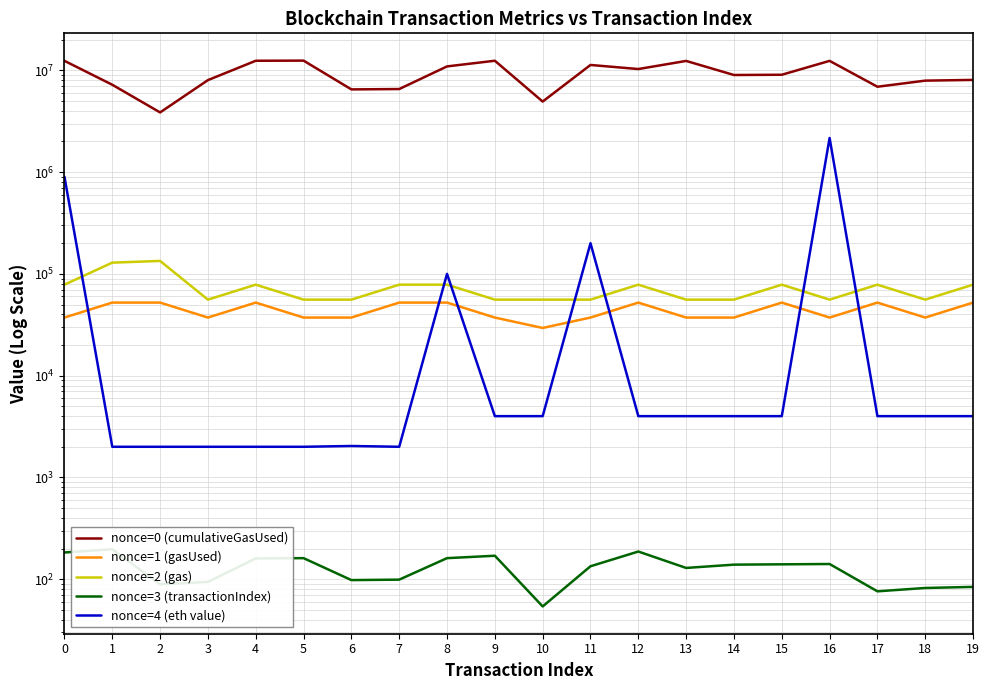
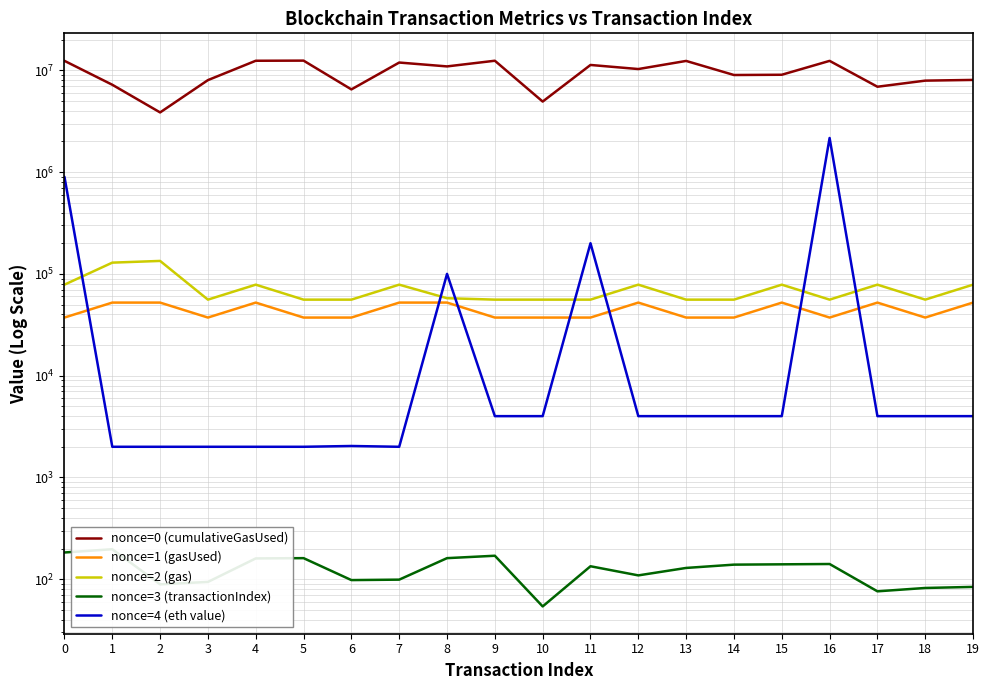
  {
    "nonce=0 (cumulativeGasUsed)": {
      "0": 12000000,
      "1": 7000000,
      "2": 3900000,
      "3": 8000000,
      "4": 12000000,
      "5": 12000000,
      "6": 6000000,
-     "7": 7000000,
+     "7": 12000000,
      "8": 11000000,
      "9": 12000000,
      "10": 5000000,
      "11": 11000000,
      "12": 10000000,
      "13": 12000000,
      "14": 9000000,
      "15": 9000000,
      "16": 12000000,
      "17": 7000000,
      "18": 8000000,
      "19": 8000000
    },
    "nonce=1 (gasUsed)": {
      "0": 37000,
      "1": 50000,
      "2": 50000,
      "3": 37000,
      "4": 50000,
      "5": 37000,
      "6": 37000,
      "7": 50000,
      "8": 50000,
      "9": 37000,
-     "10": 29000,
+     "10": 37000,
      "11": 37000,
      "12": 50000,
      "13": 37000,
      "14": 37000,
      "15": 50000,
      "16": 37000,
      "17": 50000,
      "18": 37000,
      "19": 50000
    },
    "nonce=2 (gas)": {
      "0": 80000,
      "1": 130000,
      "2": 130000,
      "3": 60000,
      "4": 80000,
      "5": 60000,
      "6": 60000,
      "7": 80000,
-     "8": 80000,
+     "8": 60000,
      "9": 60000,
      "10": 60000,
      "11": 60000,
      "12": 80000,
      "13": 60000,
      "14": 60000,
      "15": 80000,
      "16": 60000,
      "17": 80000,
      "18": 60000,
      "19": 80000
    },
    "nonce=3 (transactionIndex)": {
      "0": 180,
      "5": 160,
      "6": 100,
      "7": 100,
      "8": 160,
      "9": 170,
      "10": 50,
      "11": 130,
-     "12": 190,
+     "12": 110,
      "13": 130,
      "14": 140,
      "15": 140,
      "16": 140,
      "17": 80,
      "18": 80,
      "19": 80
    },
    "nonce=4 (eth value)": {
      "0": 900000,
      "1": 2000,
      "2": 2000,
      "3": 2000,
      "4": 2000,
      "5": 2000,
      "6": 2000,
      "7": 2000,
      "8": 100000,
      "9": 4000,
      "10": 4000,
      "11": 200000,
      "12": 4000,
      "13": 4000,
      "14": 4000,
      "15": 4000,
      "16": 2200000,
      "17": 4000,
      "18": 4000,
      "19": 4000
    }
  }
